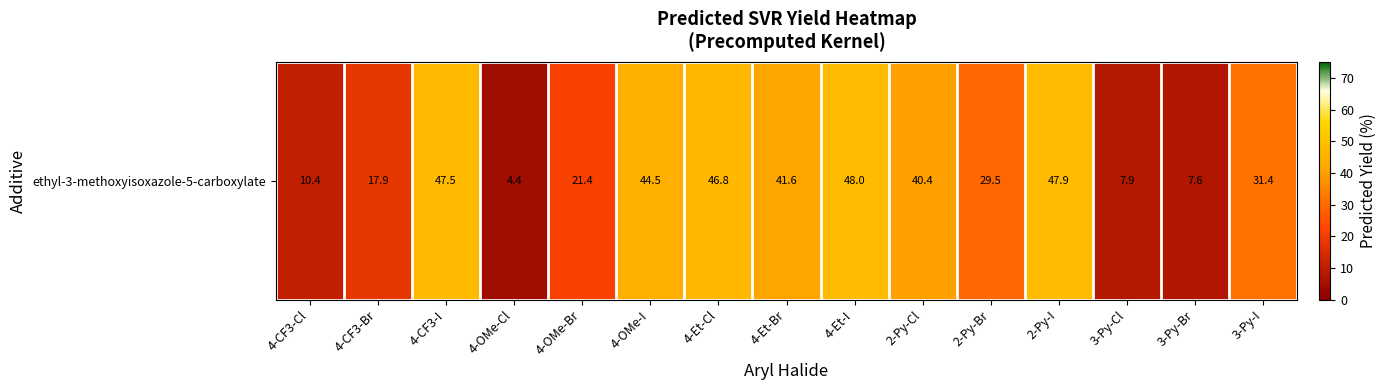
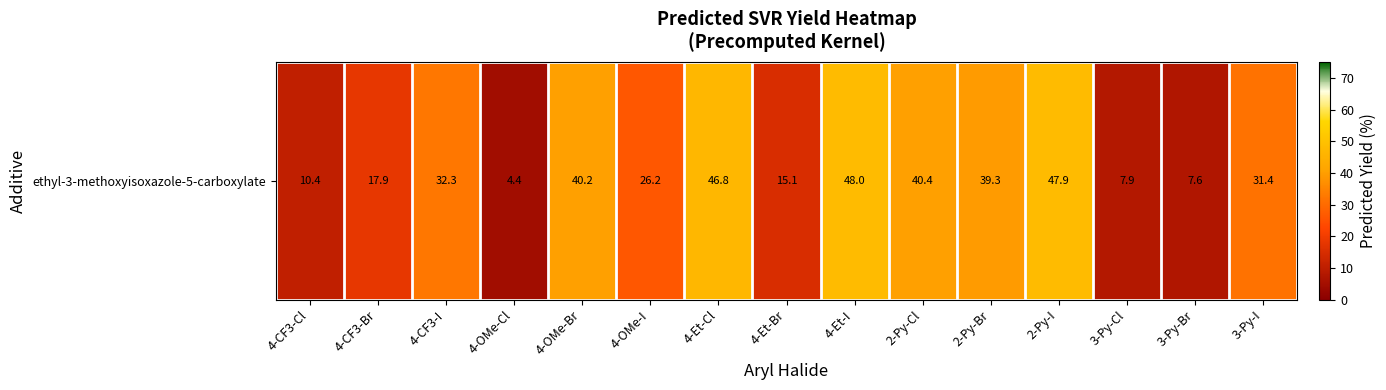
  {
    "ethyl-3-methoxyisoxazole-5-carboxylate": {
      "4-CF3-Cl": 10.4,
      "4-CF3-Br": 17.9,
-     "4-CF3-I": 47.5,
+     "4-CF3-I": 32.3,
      "4-OMe-Cl": 4.4,
-     "4-OMe-Br": 21.4,
-     "4-OMe-I": 44.5,
+     "4-OMe-Br": 40.2,
+     "4-OMe-I": 26.2,
      "4-Et-Cl": 46.8,
-     "4-Et-Br": 41.6,
+     "4-Et-Br": 15.1,
      "4-Et-I": 48.0,
      "2-Py-Cl": 40.4,
-     "2-Py-Br": 29.5,
+     "2-Py-Br": 39.3,
      "2-Py-I": 47.9,
      "3-Py-Cl": 7.9,
      "3-Py-Br": 7.6,
      "3-Py-I": 31.4
    }
  }
